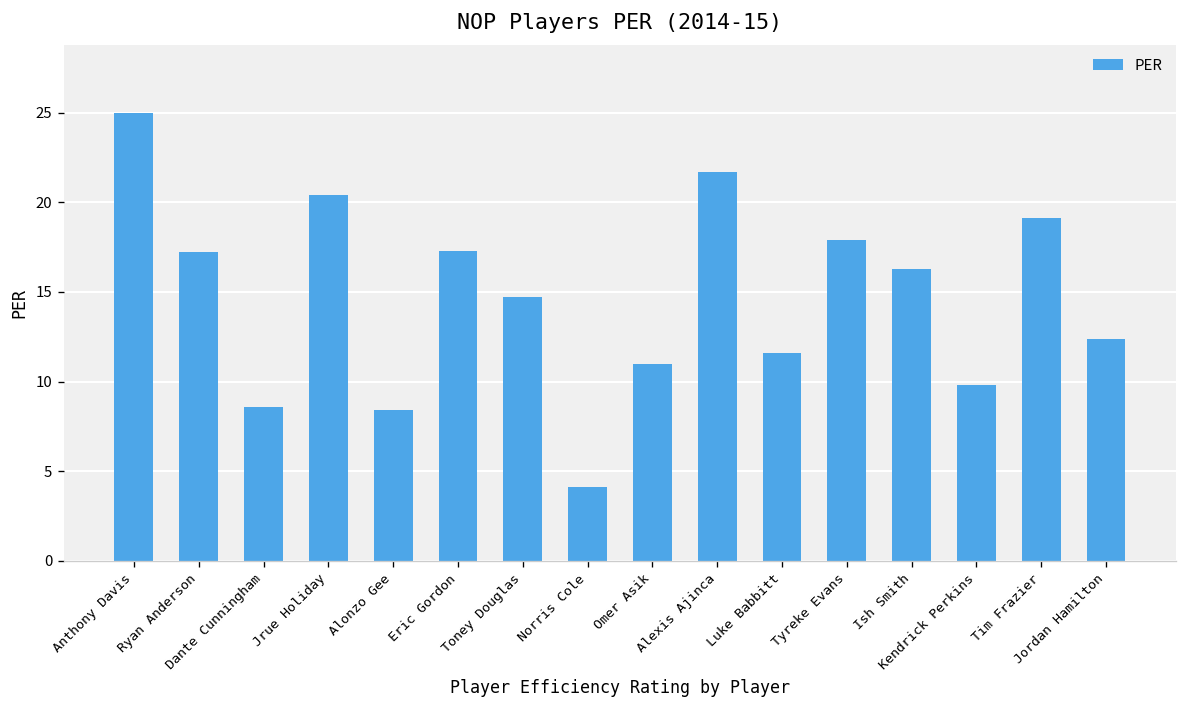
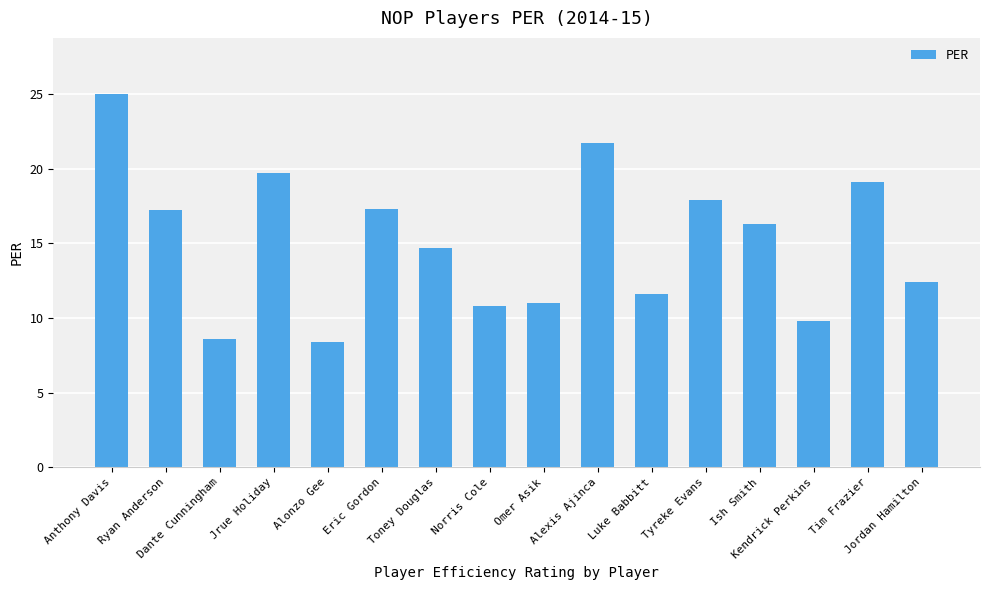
  {
    "Anthony Davis": 25.0,
    "Ryan Anderson": 17.2,
    "Dante Cunningham": 8.6,
-   "Jrue Holiday": 20.4,
+   "Jrue Holiday": 19.7,
    "Alonzo Gee": 8.4,
    "Eric Gordon": 17.3,
    "Toney Douglas": 14.7,
-   "Norris Cole": 4.1,
+   "Norris Cole": 10.8,
    "Omer Asik": 11.0,
    "Alexis Ajinca": 21.7,
    "Luke Babbitt": 11.6,
    "Tyreke Evans": 17.9,
    "Ish Smith": 16.3,
    "Kendrick Perkins": 9.8,
    "Tim Frazier": 19.1,
    "Jordan Hamilton": 12.4
  }
